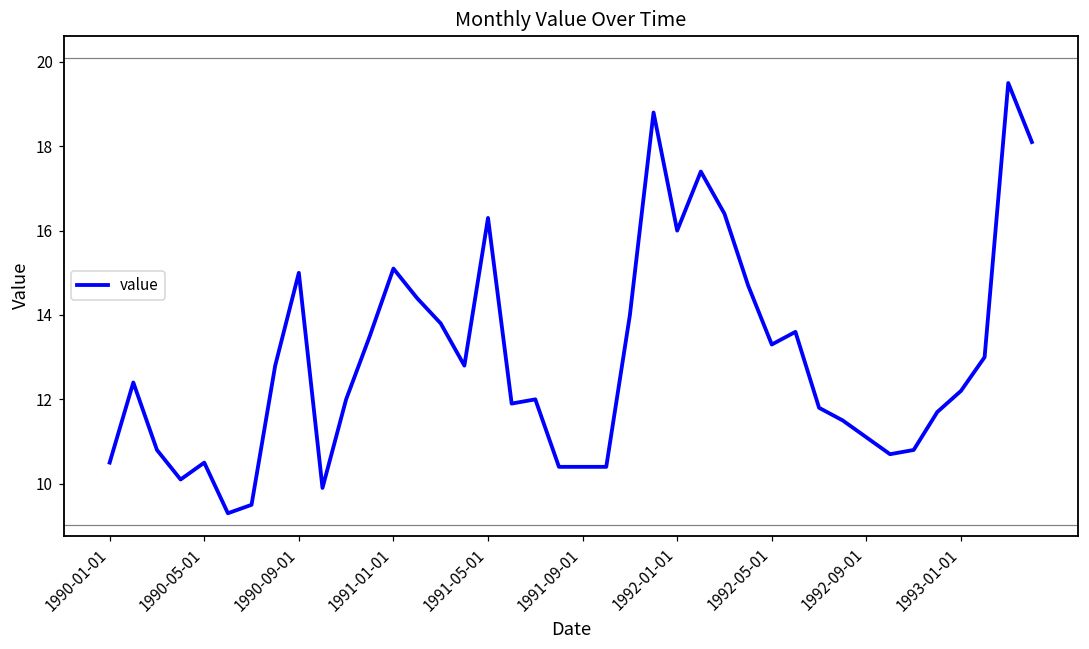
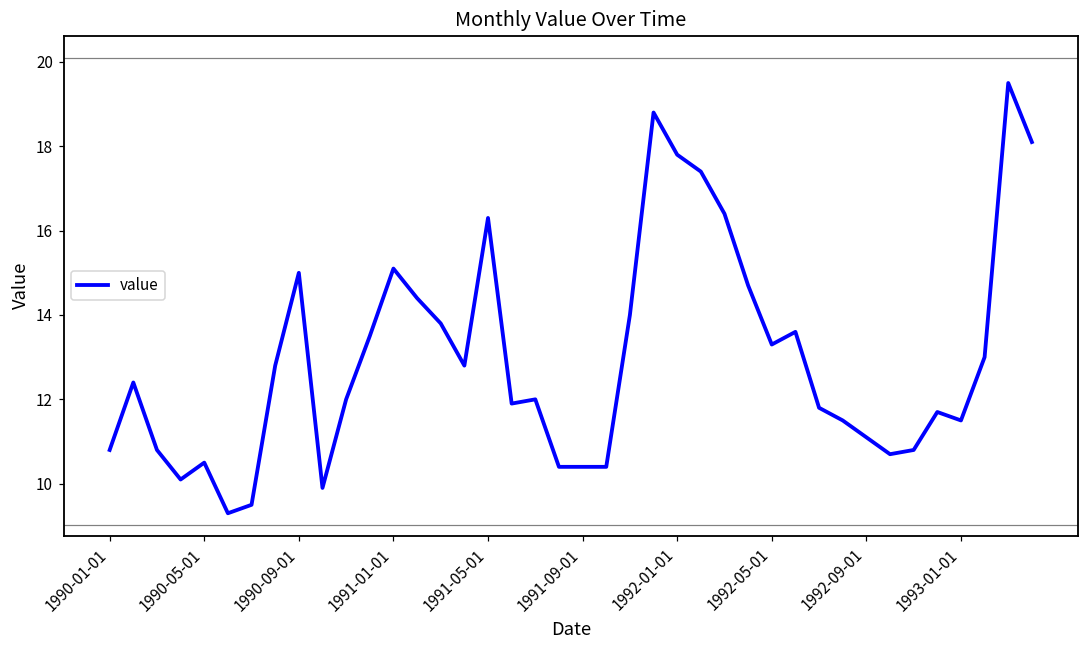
  {
-   "1990-01-01": 10.5,
+   "1990-01-01": 10.8,
    "1990-05-01": 10.5,
    "1990-09-01": 15.0,
    "1991-01-01": 15.1,
    "1991-05-01": 16.3,
    "1991-09-01": 10.4,
-   "1992-01-01": 16.0,
+   "1992-01-01": 17.8,
    "1992-05-01": 13.3,
    "1992-09-01": 11.1,
-   "1993-01-01": 12.2
+   "1993-01-01": 11.5
  }
